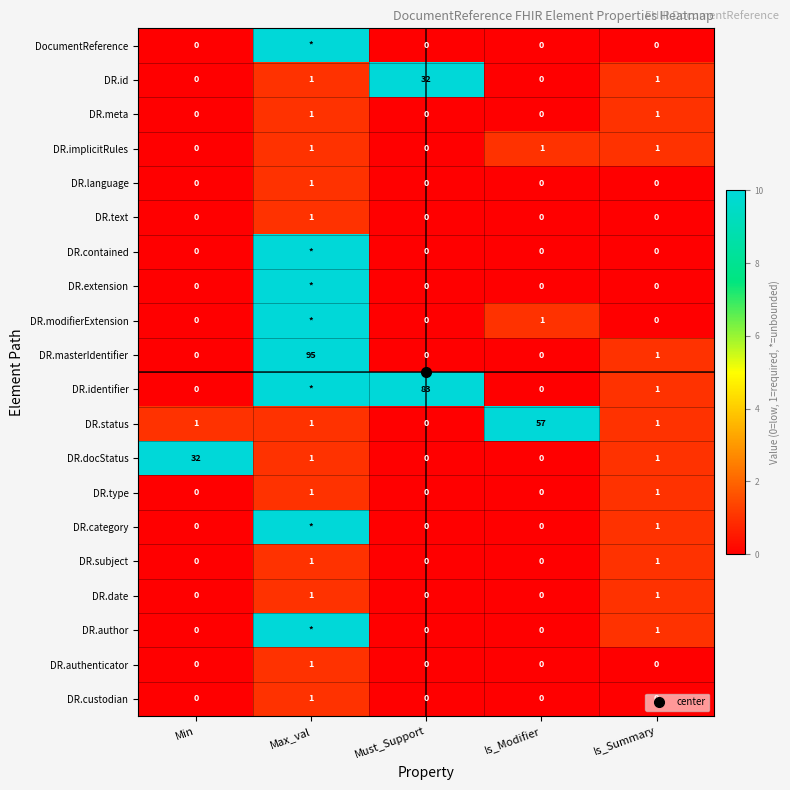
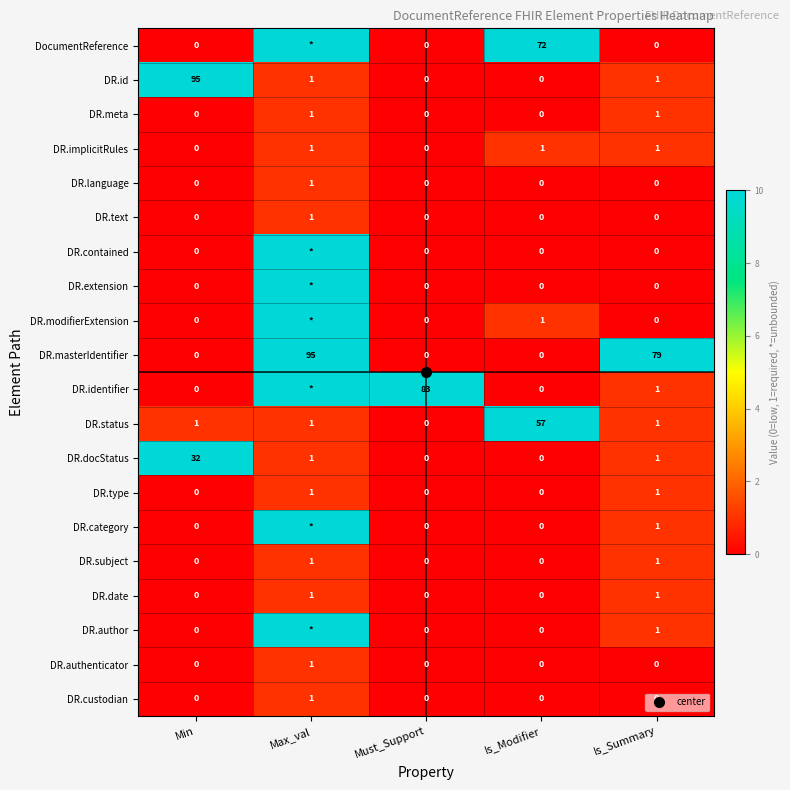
  {
    "DocumentReference": {
      "Min": 0,
      "Must_Support": 0,
-     "Is_Modifier": 0,
+     "Is_Modifier": 72,
      "Is_Summary": 0
    },
    "DR.id": {
-     "Min": 0,
+     "Min": 95,
      "Max_val": 1,
-     "Must_Support": 32,
+     "Must_Support": 0,
      "Is_Modifier": 0,
      "Is_Summary": 1
    },
    "DR.meta": {
      "Min": 0,
      "Max_val": 1,
      "Must_Support": 0,
      "Is_Modifier": 0,
      "Is_Summary": 1
    },
    "DR.implicitRules": {
      "Min": 0,
      "Max_val": 1,
      "Must_Support": 0,
      "Is_Modifier": 1,
      "Is_Summary": 1
    },
    "DR.language": {
      "Min": 0,
      "Max_val": 1,
      "Must_Support": 0,
      "Is_Modifier": 0,
      "Is_Summary": 0
    },
    "DR.text": {
      "Min": 0,
      "Max_val": 1,
      "Must_Support": 0,
      "Is_Modifier": 0,
      "Is_Summary": 0
    },
    "DR.contained": {
      "Min": 0,
      "Must_Support": 0,
      "Is_Modifier": 0,
      "Is_Summary": 0
    },
    "DR.extension": {
      "Min": 0,
      "Must_Support": 0,
      "Is_Modifier": 0,
      "Is_Summary": 0
    },
    "DR.modifierExtension": {
      "Min": 0,
      "Must_Support": 0,
      "Is_Modifier": 1,
      "Is_Summary": 0
    },
    "DR.masterIdentifier": {
      "Min": 0,
      "Max_val": 95,
      "Must_Support": 0,
      "Is_Modifier": 0,
-     "Is_Summary": 1
+     "Is_Summary": 79
    },
    "DR.identifier": {
      "Min": 0,
      "Must_Support": 83,
      "Is_Modifier": 0,
      "Is_Summary": 1
    },
    "DR.status": {
      "Min": 1,
      "Max_val": 1,
      "Must_Support": 0,
      "Is_Modifier": 57,
      "Is_Summary": 1
    },
    "DR.docStatus": {
      "Min": 32,
      "Max_val": 1,
      "Must_Support": 0,
      "Is_Modifier": 0,
      "Is_Summary": 1
    },
    "DR.type": {
      "Min": 0,
      "Max_val": 1,
      "Must_Support": 0,
      "Is_Modifier": 0,
      "Is_Summary": 1
    },
    "DR.category": {
      "Min": 0,
      "Must_Support": 0,
      "Is_Modifier": 0,
      "Is_Summary": 1
    },
    "DR.subject": {
      "Min": 0,
      "Max_val": 1,
      "Must_Support": 0,
      "Is_Modifier": 0,
      "Is_Summary": 1
    },
    "DR.date": {
      "Min": 0,
      "Max_val": 1,
      "Must_Support": 0,
      "Is_Modifier": 0,
      "Is_Summary": 1
    },
    "DR.author": {
      "Min": 0,
      "Must_Support": 0,
      "Is_Modifier": 0,
      "Is_Summary": 1
    },
    "DR.authenticator": {
      "Min": 0,
      "Max_val": 1,
      "Must_Support": 0,
      "Is_Modifier": 0,
      "Is_Summary": 0
    },
    "DR.custodian": {
      "Min": 0,
      "Max_val": 1,
      "Must_Support": 0,
      "Is_Modifier": 0
    }
  }
